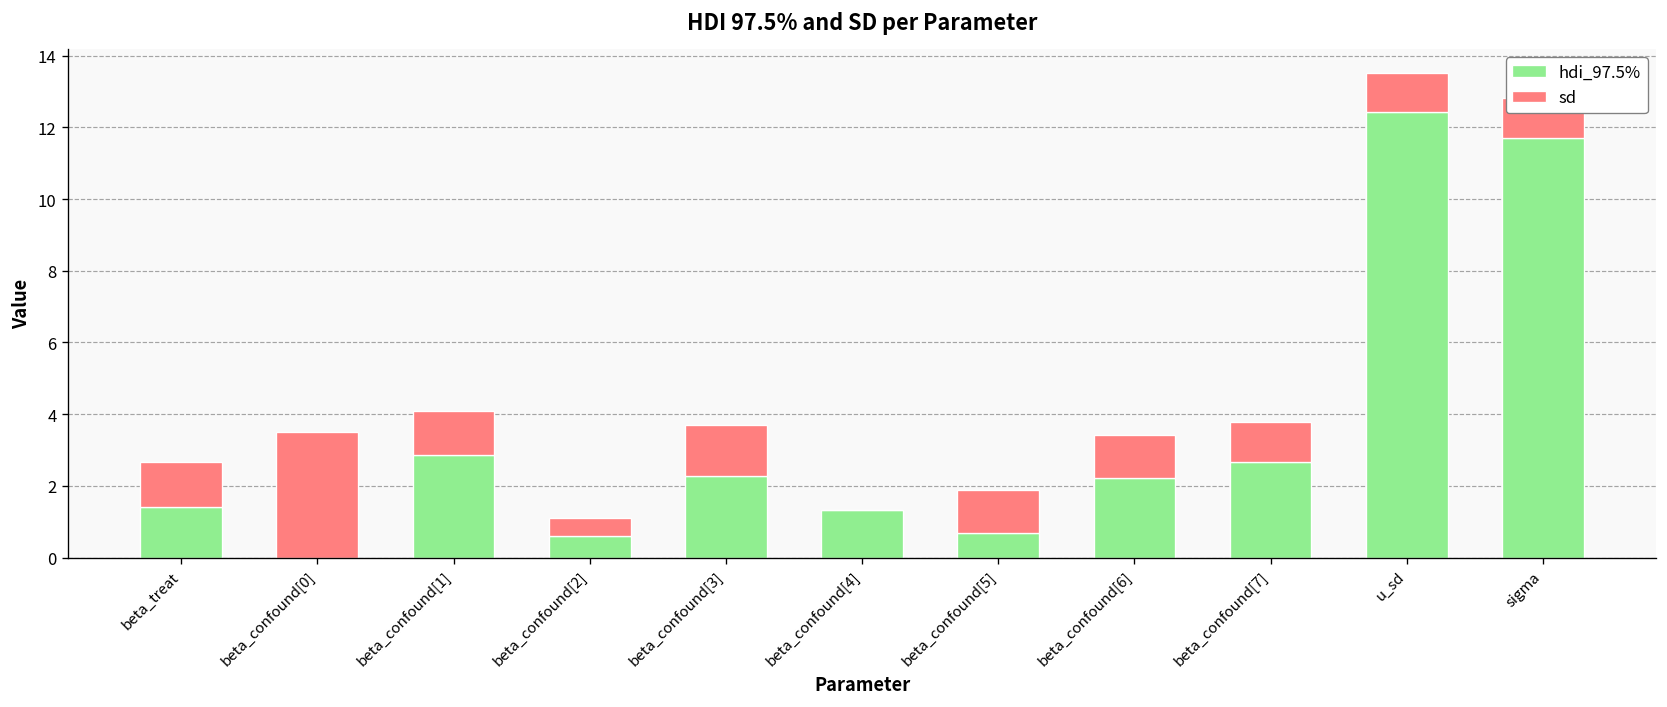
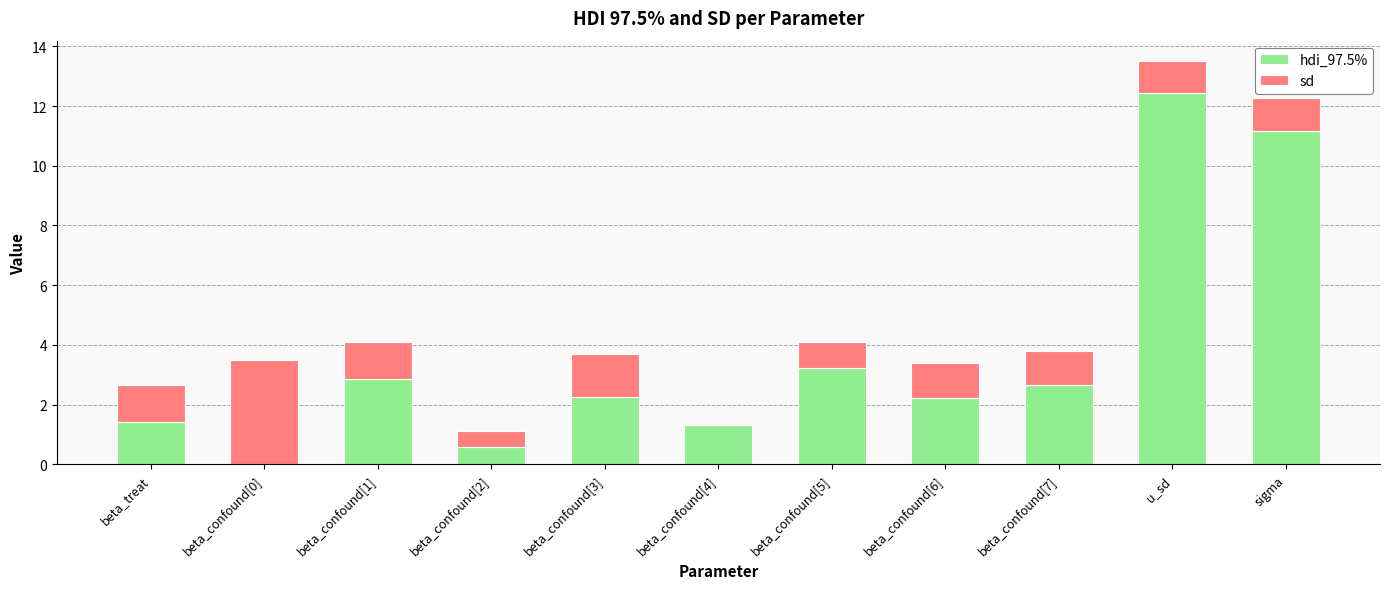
  {
    "hdi_97.5%": {
      "beta_treat": 1.4,
      "beta_confound[1]": 2.9,
      "beta_confound[2]": 0.6,
      "beta_confound[3]": 2.3,
      "beta_confound[4]": 1.3,
-     "beta_confound[5]": 0.7,
+     "beta_confound[5]": 3.2,
      "beta_confound[6]": 2.2,
      "beta_confound[7]": 2.7,
      "u_sd": 12.4,
-     "sigma": 11.7
+     "sigma": 11.2
    },
    "sd": {
      "beta_treat": 1.2,
      "beta_confound[0]": 3.5,
      "beta_confound[1]": 1.2,
      "beta_confound[2]": 0.5,
      "beta_confound[3]": 1.4,
      "beta_confound[4]": 0.0,
-     "beta_confound[5]": 1.2,
+     "beta_confound[5]": 0.9,
      "beta_confound[6]": 1.2,
      "beta_confound[7]": 1.1,
      "u_sd": 1.1
    }
  }
